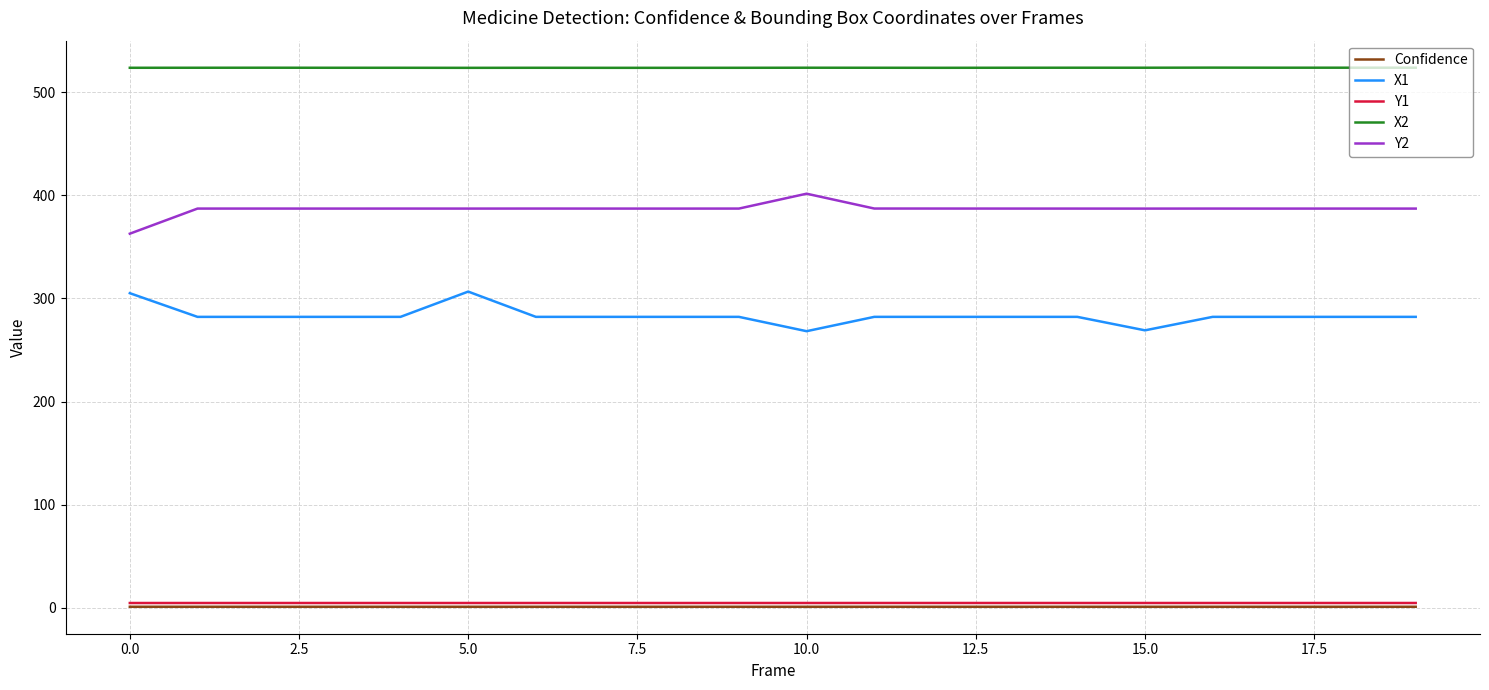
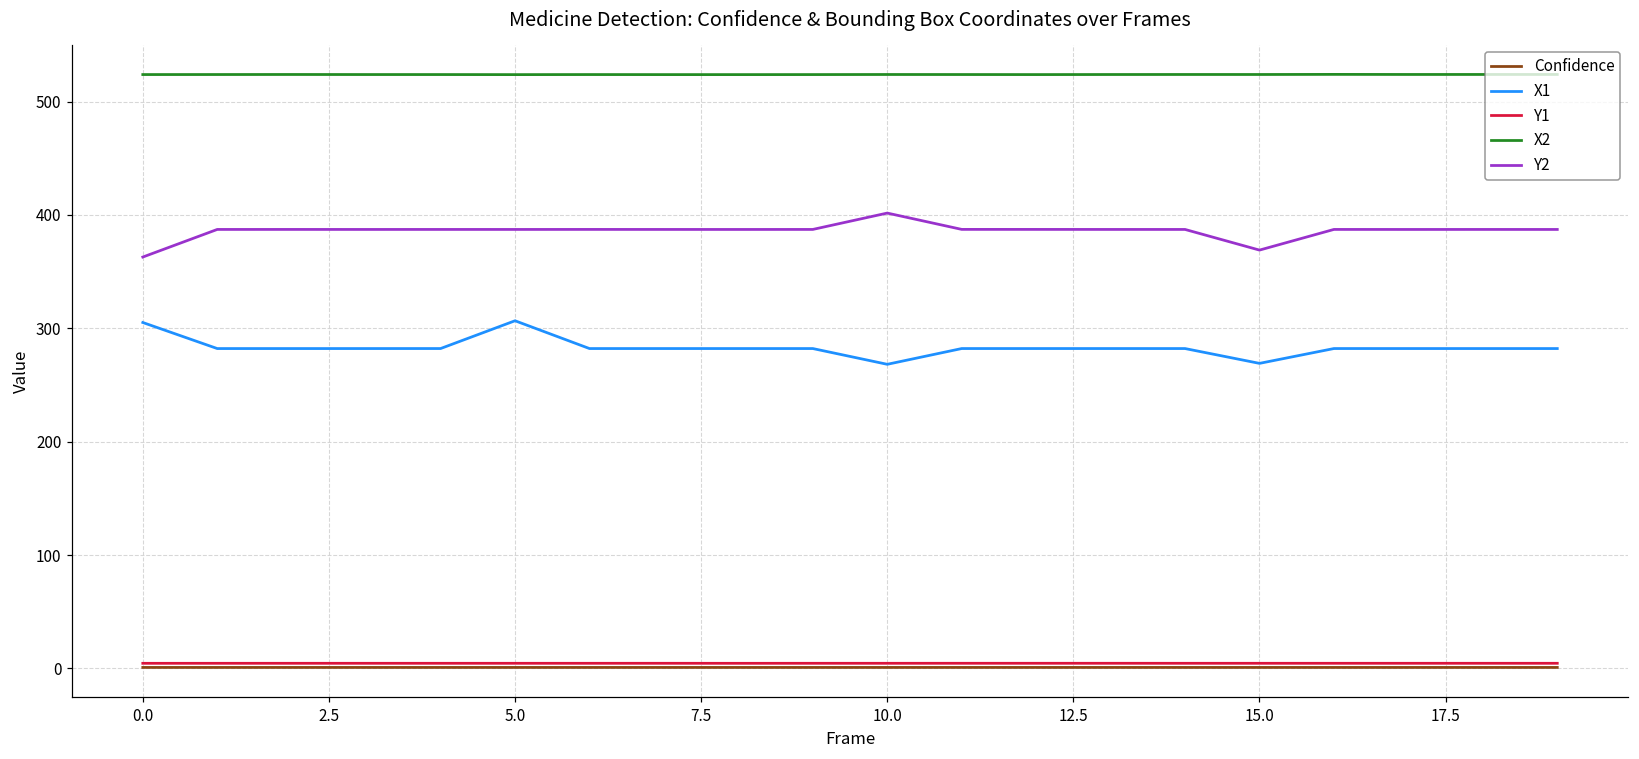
  {
    "Confidence": {
      "0.0": 1,
      "5.0": 1,
      "10.0": 1,
      "15.0": 1
    },
    "X1": {
      "0.0": 305,
      "5.0": 307,
      "10.0": 268,
      "15.0": 269
    },
    "Y1": {
      "0.0": 4,
      "5.0": 4,
      "10.0": 4,
      "15.0": 4
    },
    "X2": {
      "0.0": 524,
      "5.0": 524,
      "10.0": 524,
      "15.0": 524
    },
    "Y2": {
      "0.0": 363,
      "5.0": 387,
      "10.0": 402,
-     "15.0": 387
+     "15.0": 369
    }
  }
